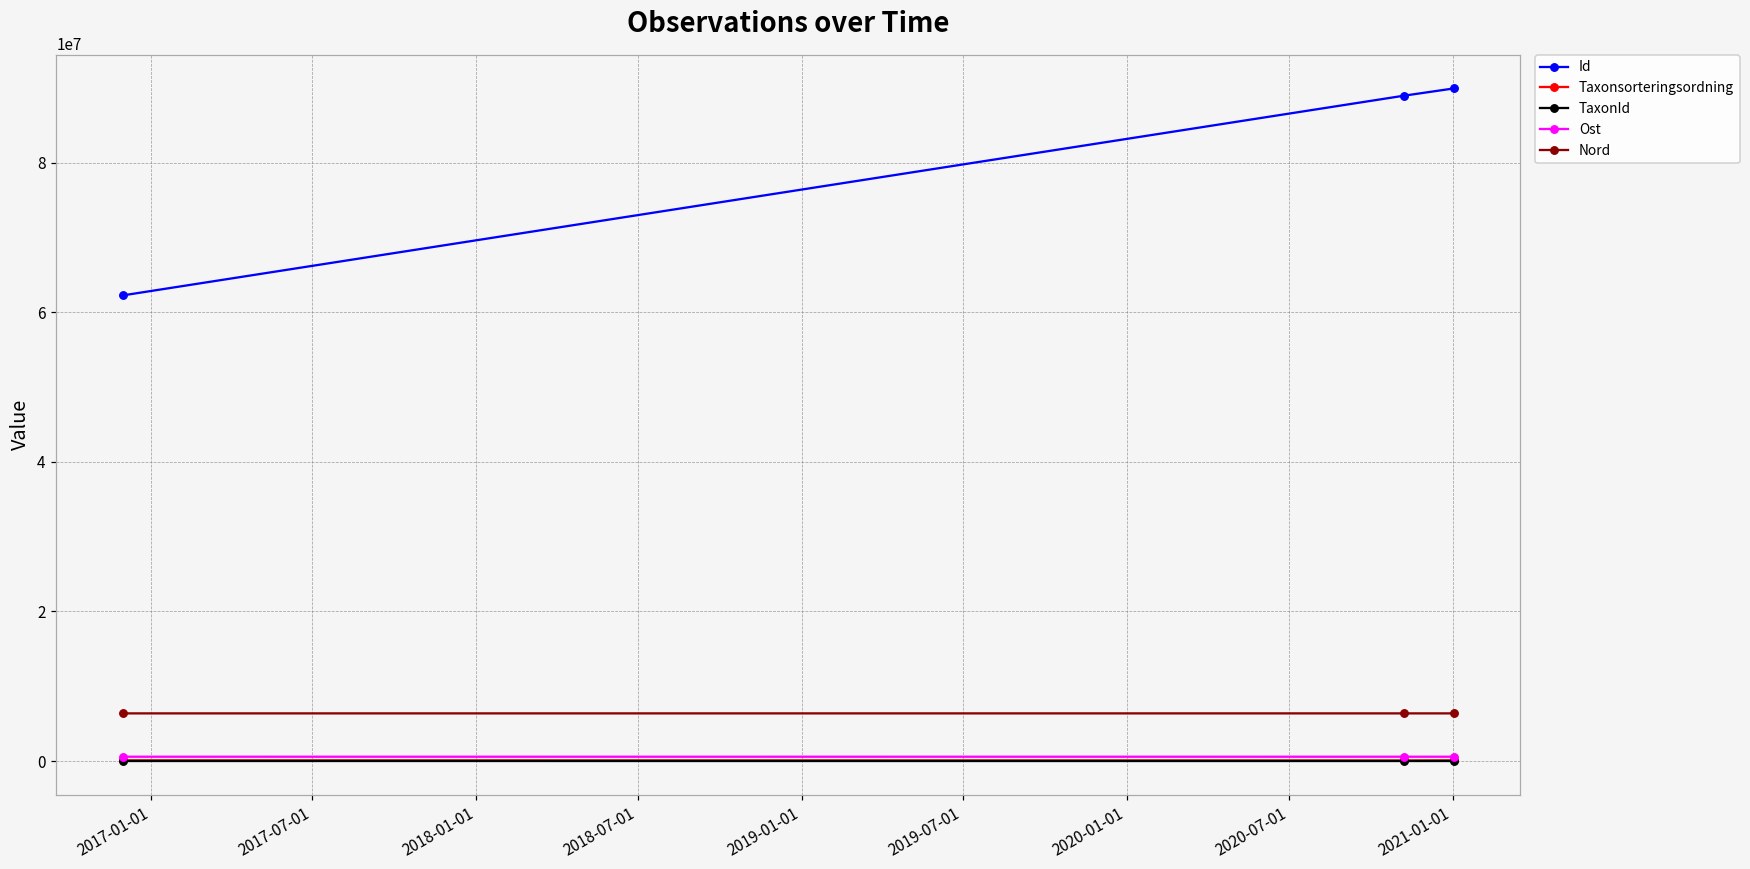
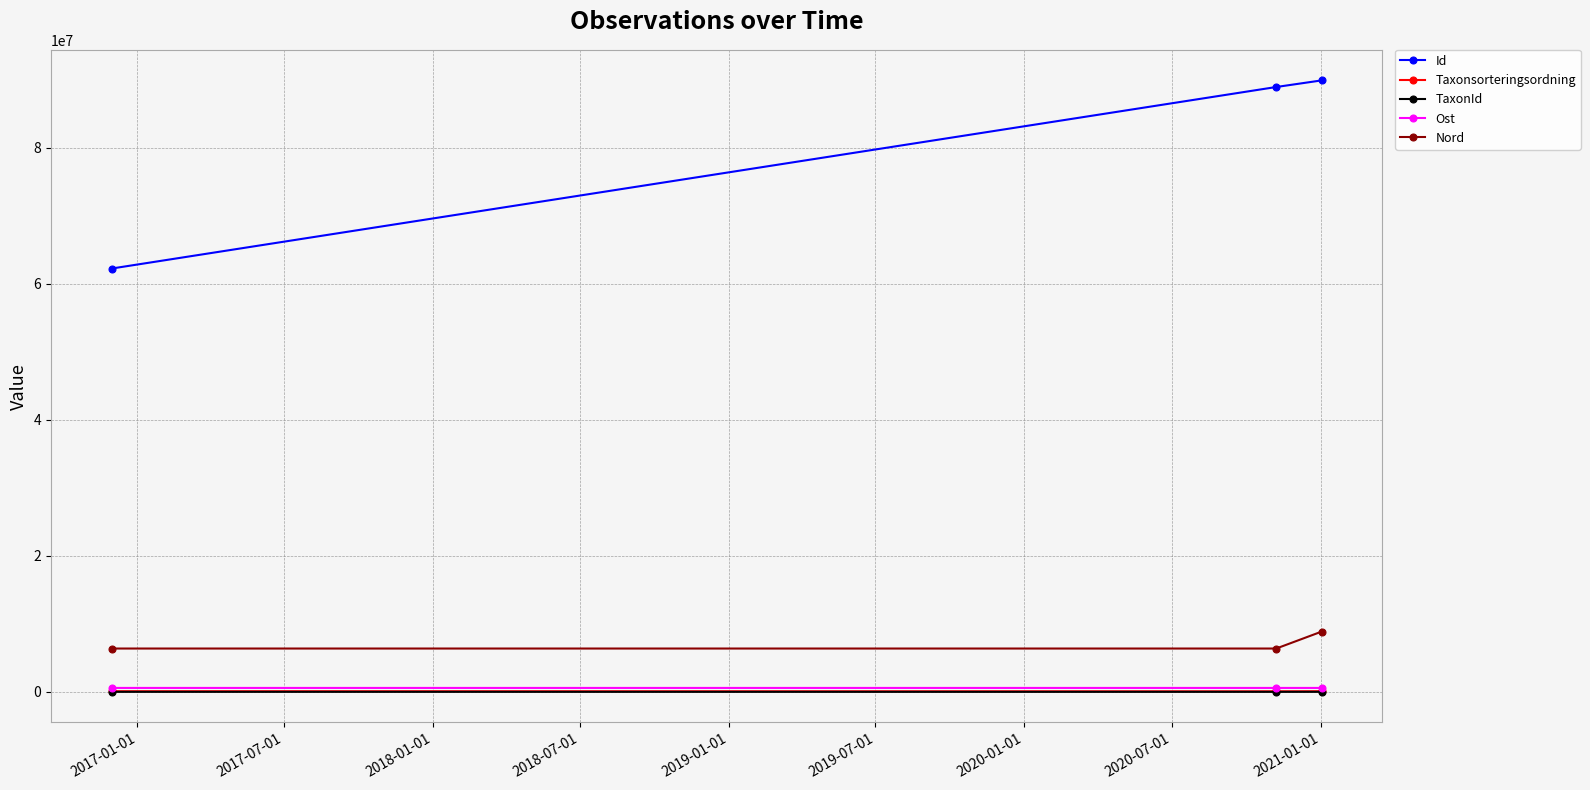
  {
    "Id": {
      "2021-01-01": 90000000
    },
    "Ost": {
      "2021-01-01": 1000000
    },
    "Nord": {
-     "2021-01-01": 6000000
+     "2021-01-01": 9000000
    }
  }
